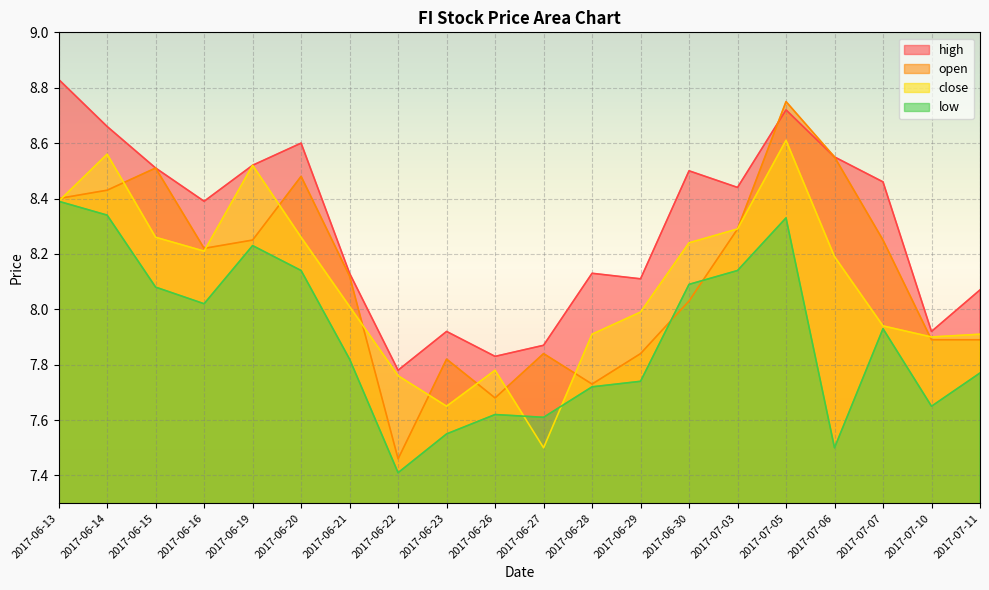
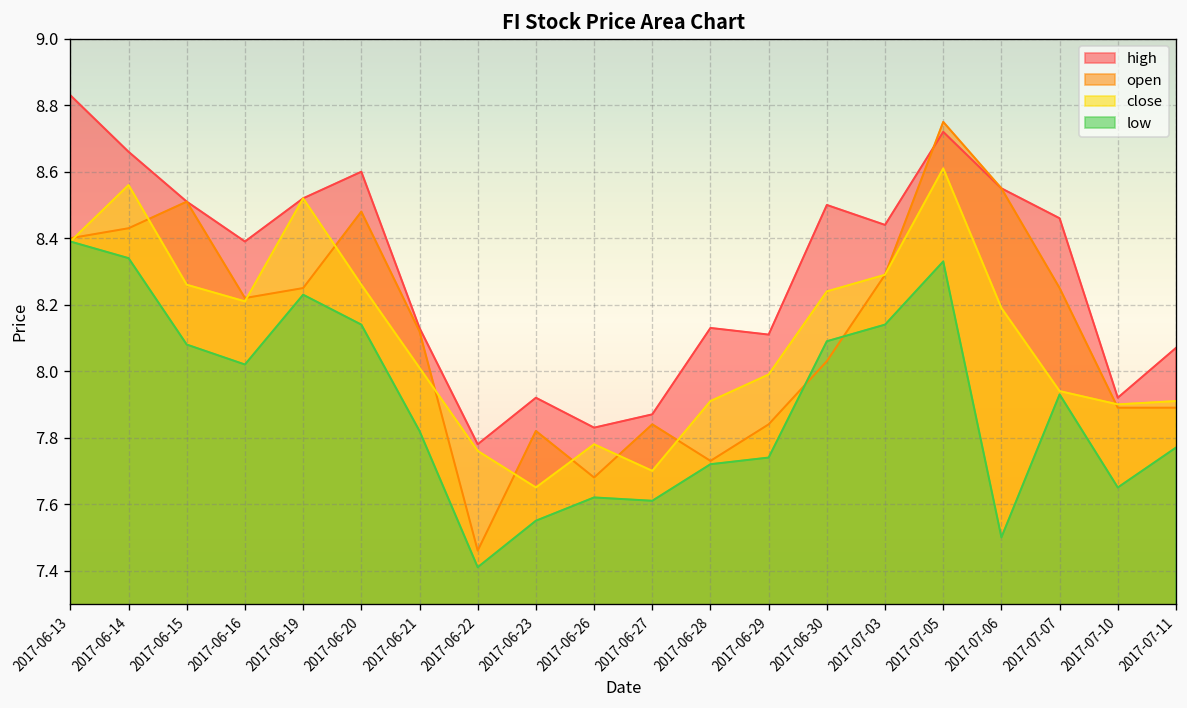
  {
    "high": {
      "2017-06-13": 8.83,
      "2017-06-14": 8.66,
      "2017-06-16": 8.39,
      "2017-06-20": 8.6,
      "2017-06-21": 8.13,
      "2017-06-22": 7.78,
      "2017-06-23": 7.92,
      "2017-06-26": 7.83,
      "2017-06-27": 7.87,
      "2017-06-28": 8.13,
      "2017-06-29": 8.11,
      "2017-06-30": 8.5,
      "2017-07-03": 8.44,
      "2017-07-05": 8.72,
      "2017-07-07": 8.46,
      "2017-07-10": 7.92,
      "2017-07-11": 8.07
    },
    "open": {
      "2017-06-13": 8.4,
      "2017-06-14": 8.43,
      "2017-06-16": 8.22,
      "2017-06-19": 8.25,
      "2017-06-20": 8.48,
      "2017-06-21": 8.12,
      "2017-06-22": 7.46,
      "2017-06-23": 7.82,
      "2017-06-26": 7.68,
      "2017-06-27": 7.84,
      "2017-06-28": 7.73,
      "2017-06-29": 7.84,
      "2017-06-30": 8.03,
      "2017-07-05": 8.75,
      "2017-07-07": 8.25,
      "2017-07-10": 7.89,
      "2017-07-11": 7.89
    },
    "close": {
      "2017-06-14": 8.56,
      "2017-06-15": 8.26,
      "2017-06-16": 8.21,
      "2017-06-20": 8.26,
      "2017-06-21": 8.01,
      "2017-06-22": 7.76,
      "2017-06-23": 7.65,
      "2017-06-26": 7.78,
-     "2017-06-27": 7.5,
+     "2017-06-27": 7.7,
      "2017-06-28": 7.91,
      "2017-06-29": 7.99,
      "2017-06-30": 8.24,
      "2017-07-05": 8.61,
      "2017-07-06": 8.19,
      "2017-07-07": 7.94,
      "2017-07-10": 7.9,
      "2017-07-11": 7.91
    },
    "low": {
      "2017-06-14": 8.34,
      "2017-06-15": 8.08,
      "2017-06-16": 8.02,
      "2017-06-19": 8.23,
      "2017-06-20": 8.14,
      "2017-06-21": 7.82,
      "2017-06-22": 7.41,
      "2017-06-23": 7.55,
      "2017-06-26": 7.62,
      "2017-06-27": 7.61,
      "2017-06-28": 7.72,
      "2017-06-29": 7.74,
      "2017-06-30": 8.09,
      "2017-07-03": 8.14,
      "2017-07-05": 8.33,
      "2017-07-06": 7.5,
      "2017-07-07": 7.93,
      "2017-07-10": 7.65,
      "2017-07-11": 7.77
    }
  }
